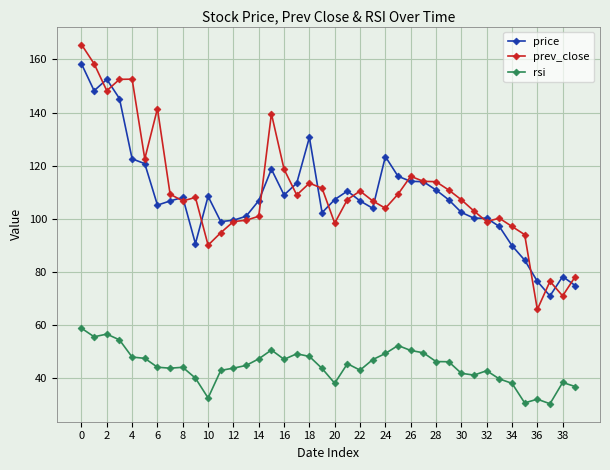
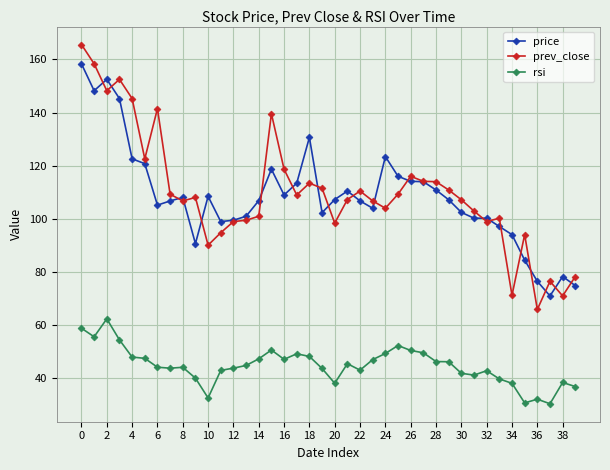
  {
    "price": {
      "0": 158,
      "2": 153,
      "4": 123,
      "6": 105,
      "8": 108,
      "10": 108,
      "14": 107,
      "16": 109,
      "18": 131,
      "20": 107,
      "22": 107,
      "24": 123,
      "26": 114,
      "28": 111,
      "30": 102,
      "32": 100,
-     "34": 90,
+     "34": 94,
      "36": 77,
      "38": 78
    },
    "prev_close": {
      "0": 166,
      "2": 148,
-     "4": 153,
+     "4": 145,
      "6": 142,
      "8": 107,
      "10": 90,
      "14": 101,
      "16": 119,
      "18": 113,
      "20": 98,
      "22": 110,
      "24": 104,
      "26": 116,
      "28": 114,
      "30": 107,
      "32": 99,
-     "34": 97,
+     "34": 71,
      "36": 66,
      "38": 71
    },
    "rsi": {
      "0": 59,
-     "2": 57,
+     "2": 62,
      "4": 48,
      "6": 44,
      "8": 44,
      "10": 33,
      "12": 44,
      "14": 47,
      "16": 47,
      "18": 48,
      "20": 38,
      "22": 43,
      "24": 49,
      "26": 50,
      "28": 46,
      "30": 42,
      "32": 43,
      "34": 38,
      "36": 32,
      "38": 38
    }
  }
